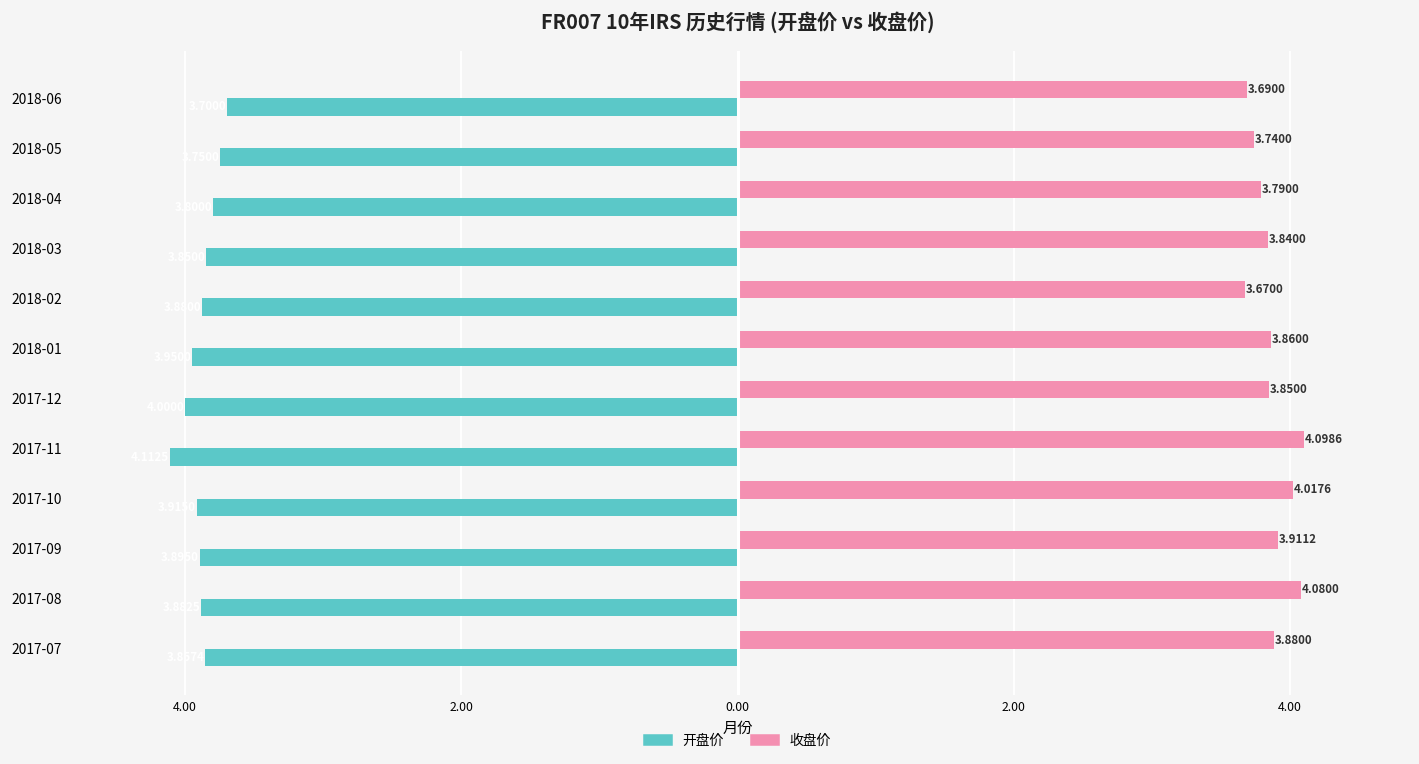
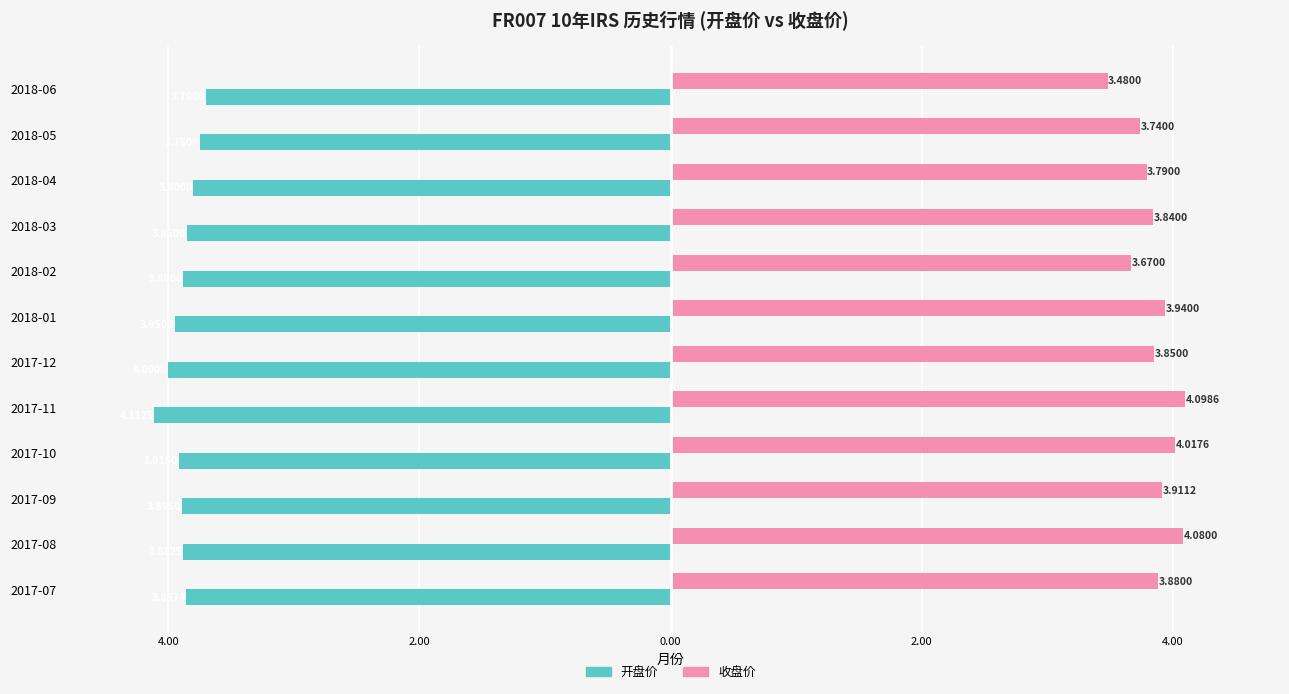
  {
    "收盘价": {
-     "2018-06": 3.6900,
+     "2018-06": 3.4800,
      "2018-05": 3.7400,
      "2018-04": 3.7900,
      "2018-03": 3.8400,
      "2018-02": 3.6700,
-     "2018-01": 3.8600,
+     "2018-01": 3.9400,
      "2017-12": 3.8500,
      "2017-11": 4.0986,
      "2017-10": 4.0176,
      "2017-09": 3.9112,
      "2017-08": 4.0800,
      "2017-07": 3.8800
    }
  }
